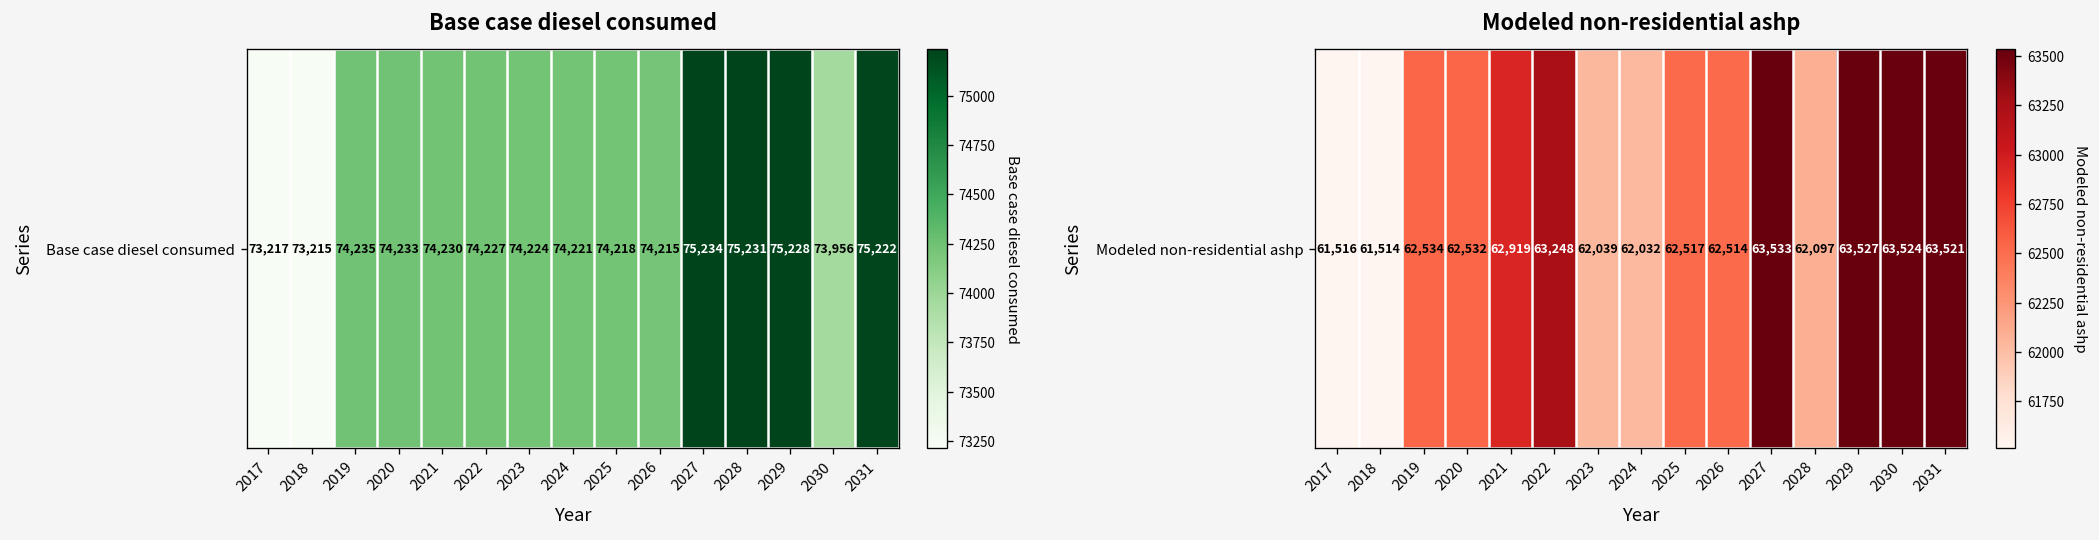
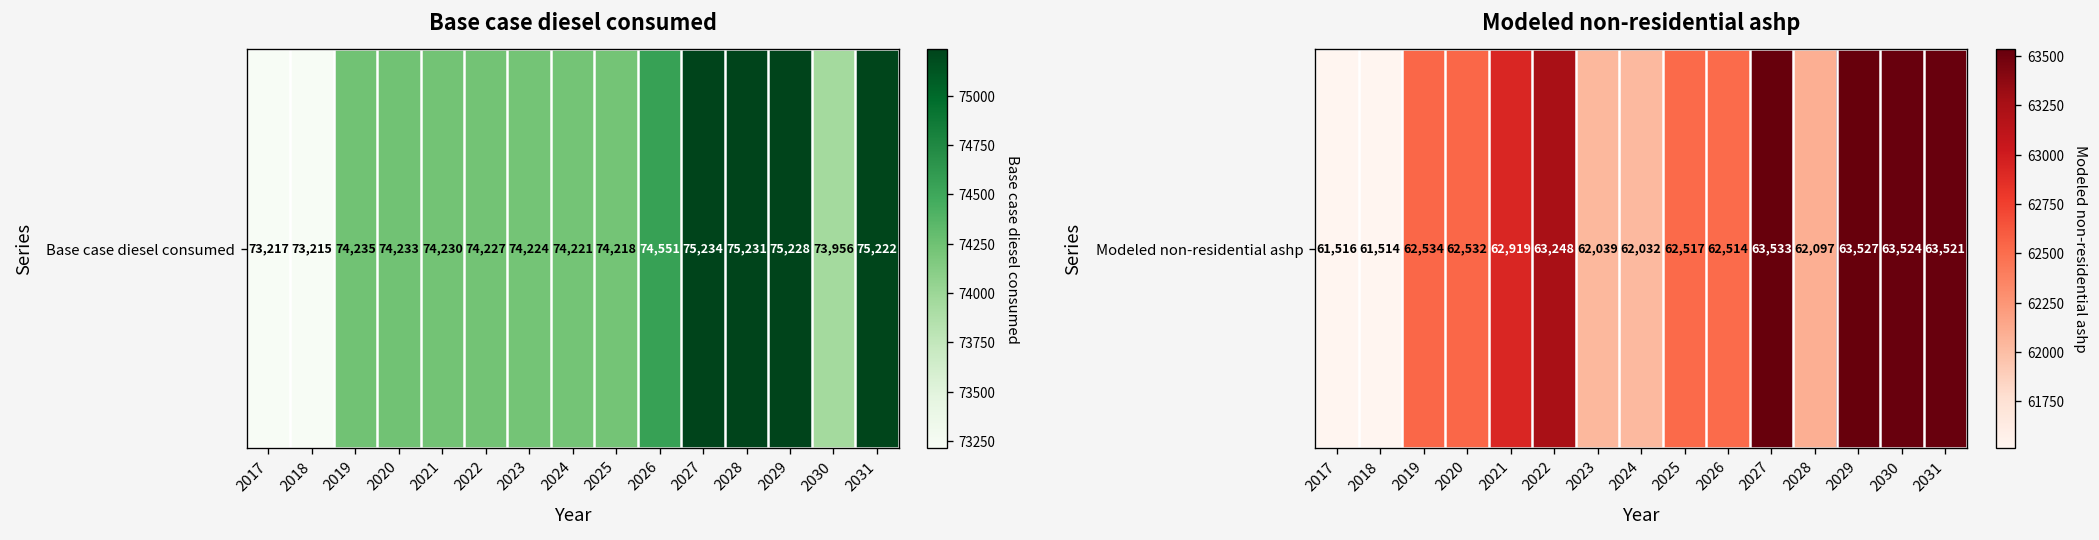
  {
    "Base case diesel consumed": {
      "Base case diesel consumed": {
        "2017": "73,217",
        "2018": "73,215",
        "2019": "74,235",
        "2020": "74,233",
        "2021": "74,230",
        "2022": "74,227",
        "2023": "74,224",
        "2024": "74,221",
        "2025": "74,218",
-       "2026": "74,215",
+       "2026": "74,551",
        "2027": "75,234",
        "2028": "75,231",
        "2029": "75,228",
        "2030": "73,956",
        "2031": "75,222"
      }
    },
    "Modeled non-residential ashp": {
      "Modeled non-residential ashp": {
        "2017": "61,516",
        "2018": "61,514",
        "2019": "62,534",
        "2020": "62,532",
        "2021": "62,919",
        "2022": "63,248",
        "2023": "62,039",
        "2024": "62,032",
        "2025": "62,517",
        "2026": "62,514",
        "2027": "63,533",
        "2028": "62,097",
        "2029": "63,527",
        "2030": "63,524",
        "2031": "63,521"
      }
    }
  }
